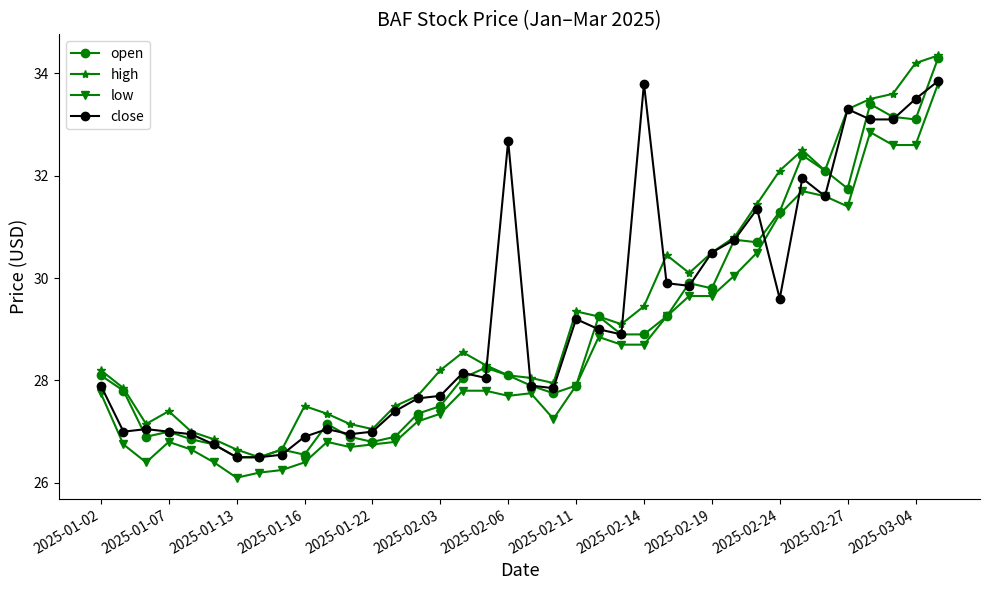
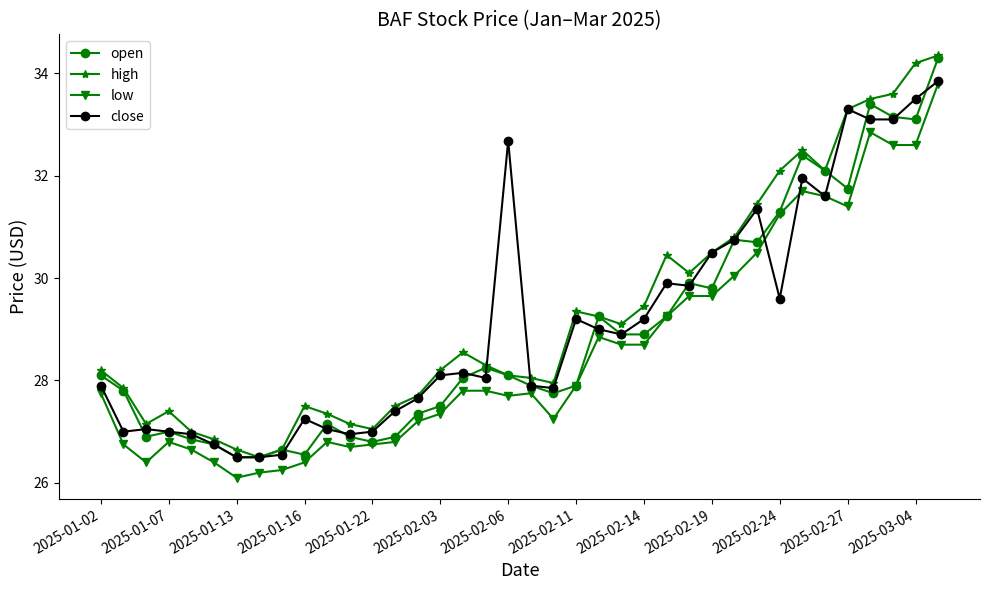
  {
    "close": {
      "2025-01-02": 27.9,
-     "2025-01-16": 26.9,
+     "2025-01-16": 27.3,
      "2025-01-22": 27.0,
-     "2025-02-03": 27.7,
+     "2025-02-03": 28.1,
      "2025-02-06": 32.7,
      "2025-02-11": 29.2,
-     "2025-02-14": 33.8,
+     "2025-02-14": 29.2,
      "2025-02-24": 29.6,
      "2025-03-04": 33.5
    }
  }
